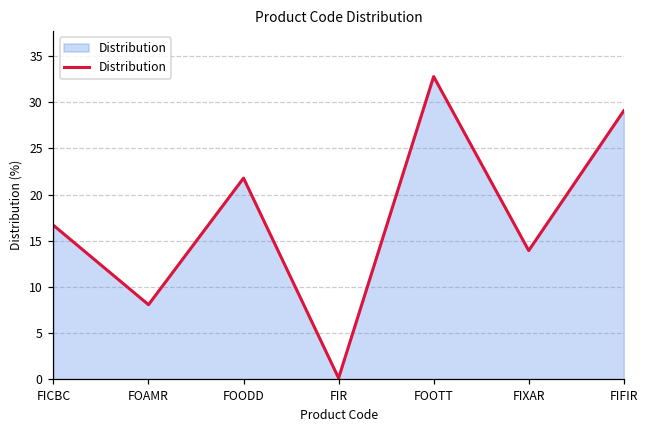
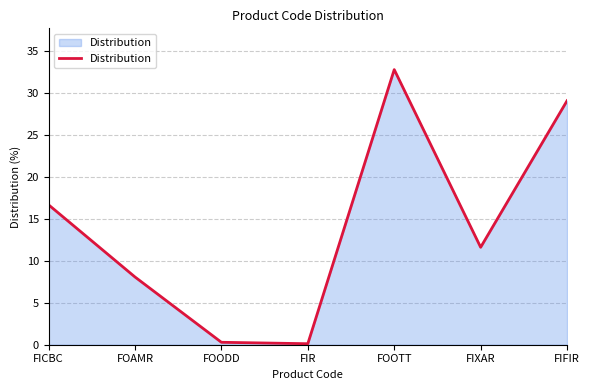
  {
    "FICBC": 17,
    "FOAMR": 8,
-   "FOODD": 22,
+   "FOODD": 0,
    "FIR": 0,
    "FOOTT": 33,
-   "FIXAR": 14,
+   "FIXAR": 12,
    "FIFIR": 29
  }
